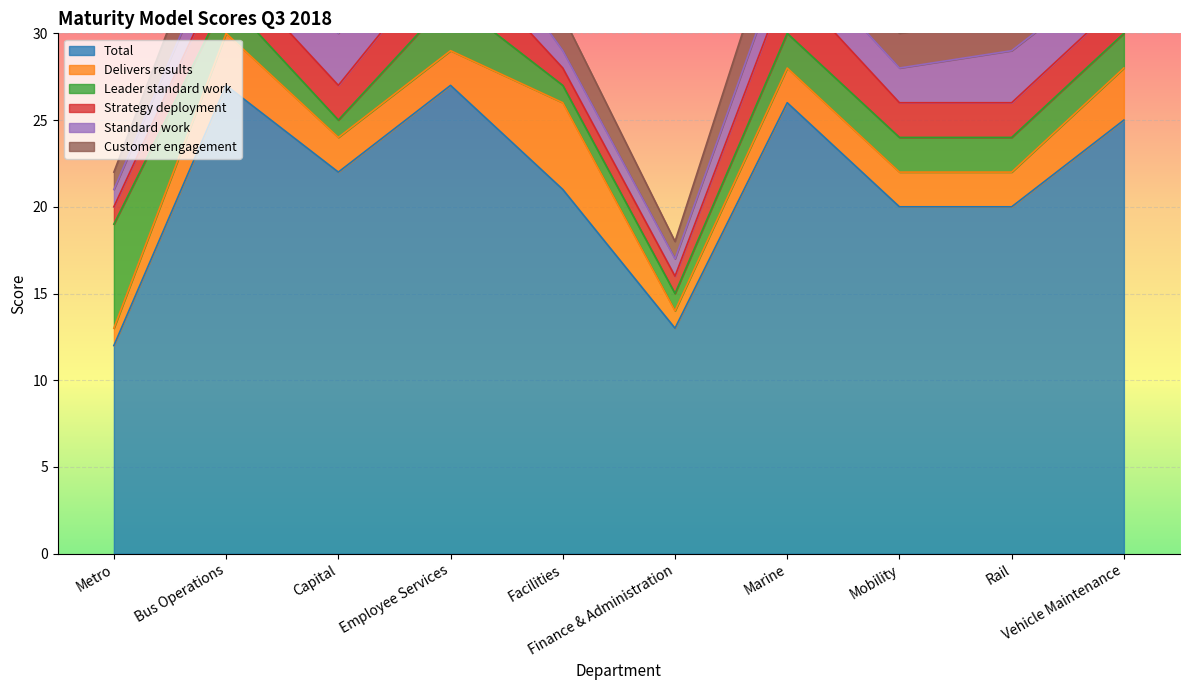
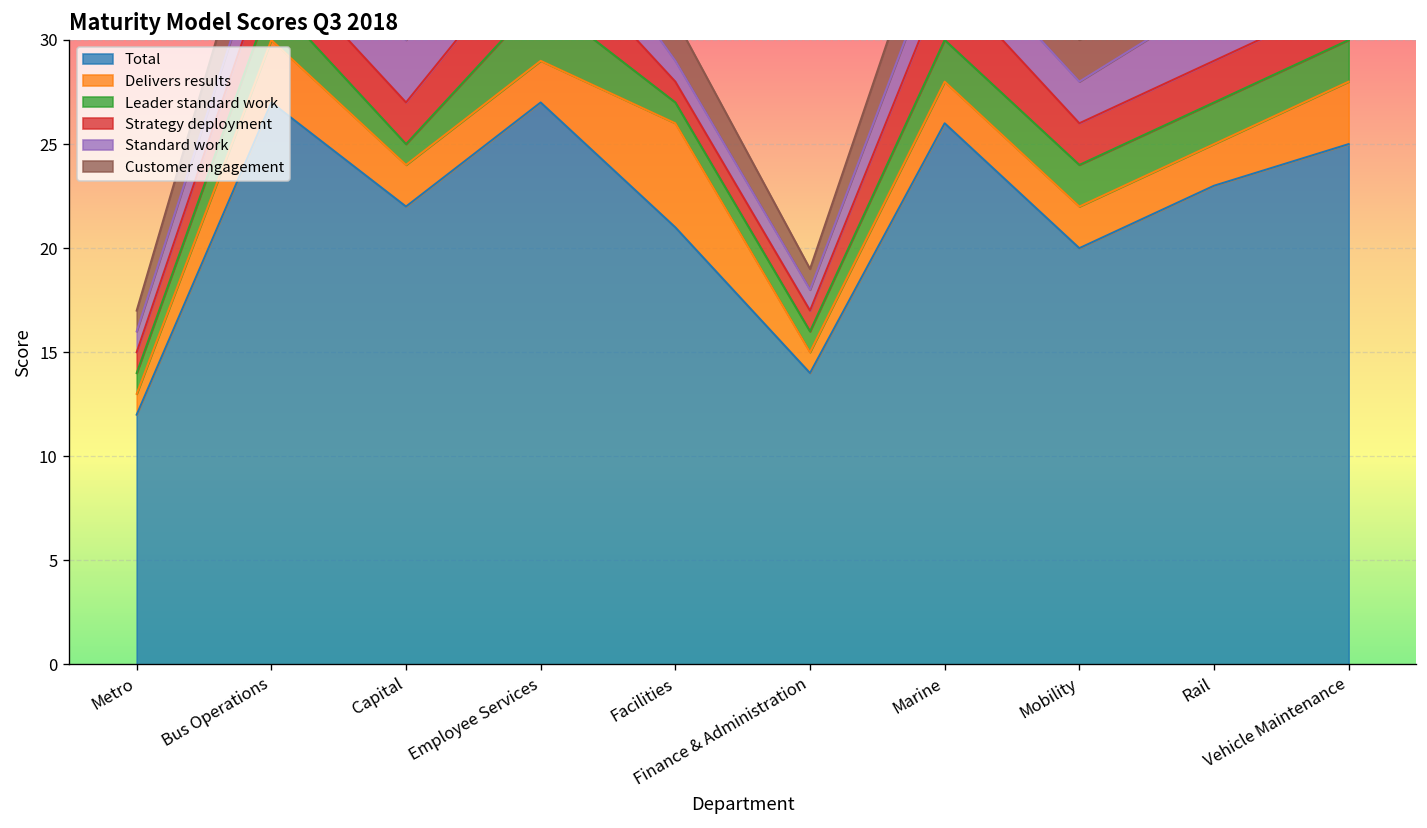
  {
    "Total": {
      "Metro": 12,
      "Capital": 22,
      "Employee Services": 27,
      "Facilities": 21,
-     "Finance & Administration": 13,
+     "Finance & Administration": 14,
      "Marine": 26,
      "Mobility": 20,
-     "Rail": 20,
+     "Rail": 23,
      "Vehicle Maintenance": 25
    },
    "Delivers results": {
      "Metro": 1,
      "Bus Operations": 3,
      "Capital": 2,
      "Employee Services": 2,
      "Facilities": 5,
      "Finance & Administration": 1,
      "Marine": 2,
      "Mobility": 2,
      "Rail": 2,
      "Vehicle Maintenance": 3
    },
    "Leader standard work": {
-     "Metro": 6,
+     "Metro": 1,
      "Capital": 1,
      "Facilities": 1,
      "Finance & Administration": 1,
      "Marine": 2,
      "Mobility": 2,
      "Rail": 2,
      "Vehicle Maintenance": 2
    },
    "Strategy deployment": {
      "Metro": 1,
      "Capital": 2,
      "Facilities": 1,
      "Finance & Administration": 1,
      "Mobility": 2,
      "Rail": 2
    },
    "Standard work": {
      "Metro": 1,
      "Capital": 3,
      "Facilities": 1,
      "Finance & Administration": 1,
      "Mobility": 2
    },
    "Customer engagement": {
      "Metro": 1,
      "Finance & Administration": 1,
      "Mobility": 2
    }
  }
